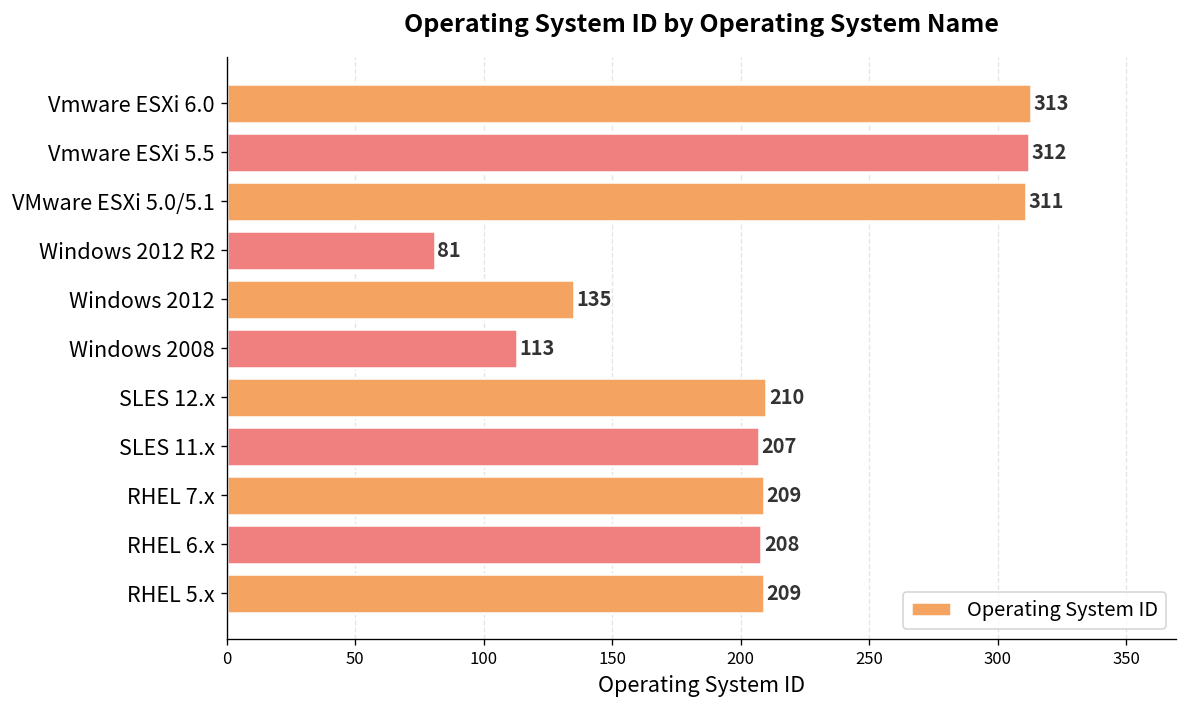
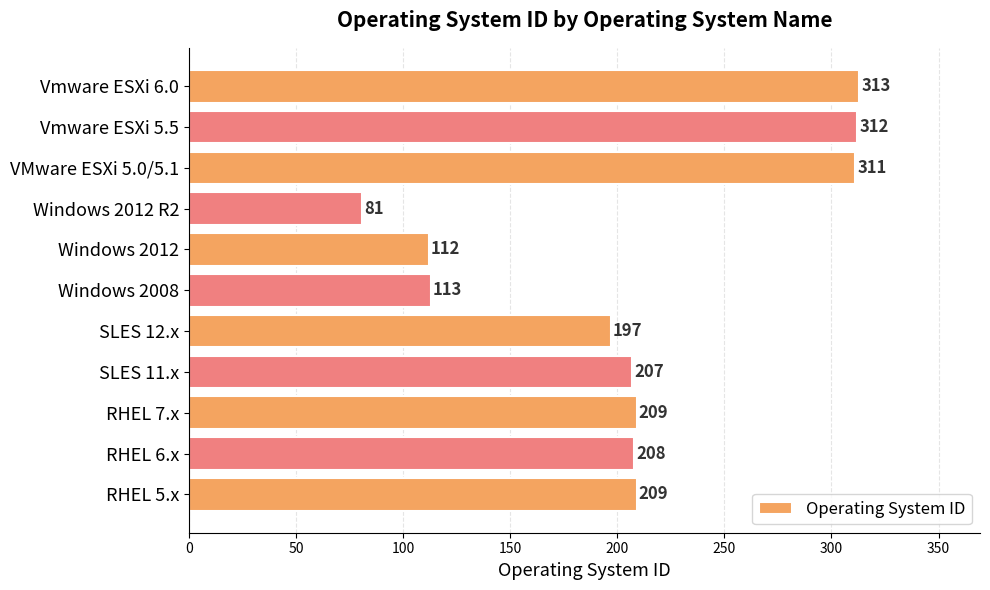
  {
    "Vmware ESXi 6.0": 313,
    "Vmware ESXi 5.5": 312,
    "VMware ESXi 5.0/5.1": 311,
    "Windows 2012 R2": 81,
-   "Windows 2012": 135,
+   "Windows 2012": 112,
    "Windows 2008": 113,
-   "SLES 12.x": 210,
+   "SLES 12.x": 197,
    "SLES 11.x": 207,
    "RHEL 7.x": 209,
    "RHEL 6.x": 208,
    "RHEL 5.x": 209
  }
